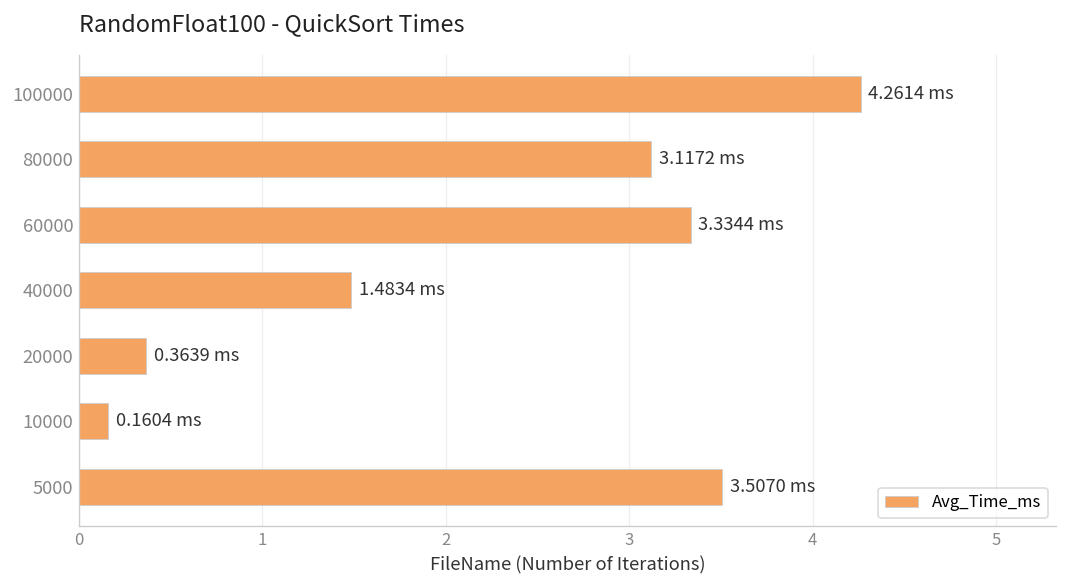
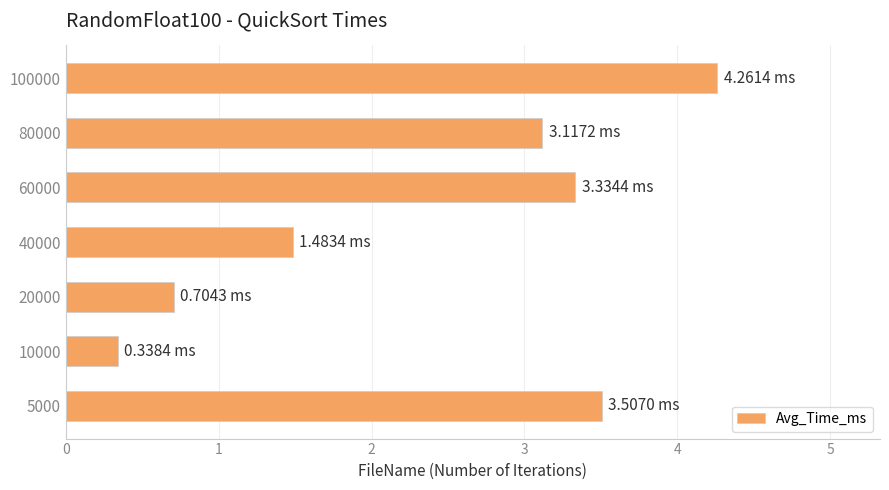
  {
    "100000": 4.2614,
    "80000": 3.1172,
    "60000": 3.3344,
    "40000": 1.4834,
-   "20000": 0.3639,
-   "10000": 0.1604,
+   "20000": 0.7043,
+   "10000": 0.3384,
    "5000": 3.5070
  }
